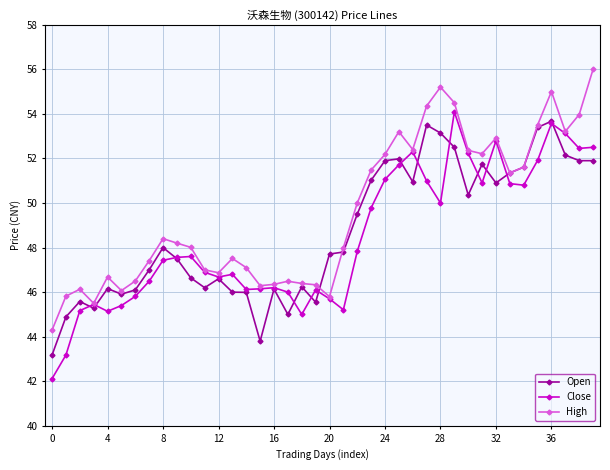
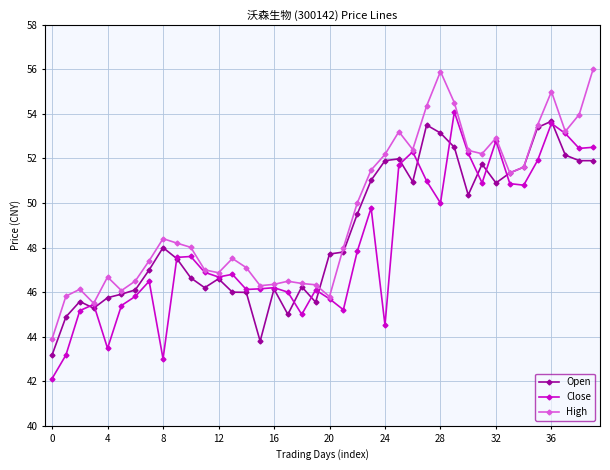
  {
    "Open": {
      "0": 43.2,
-     "4": 46.2,
+     "4": 45.8,
      "8": 48.0,
      "20": 47.7,
      "24": 51.9,
      "28": 53.1,
      "32": 50.9
    },
    "Close": {
      "0": 42.1,
-     "4": 45.1,
-     "8": 47.4,
-     "24": 51.1,
+     "4": 43.5,
+     "8": 43.0,
+     "24": 44.5,
      "28": 50.0,
      "32": 52.8
    },
    "High": {
-     "0": 44.3,
+     "0": 43.9,
      "4": 46.7,
      "8": 48.4,
      "12": 46.9,
      "16": 46.4,
      "24": 52.2,
-     "28": 55.2,
+     "28": 55.9,
      "32": 52.9,
      "36": 55.0
    }
  }
